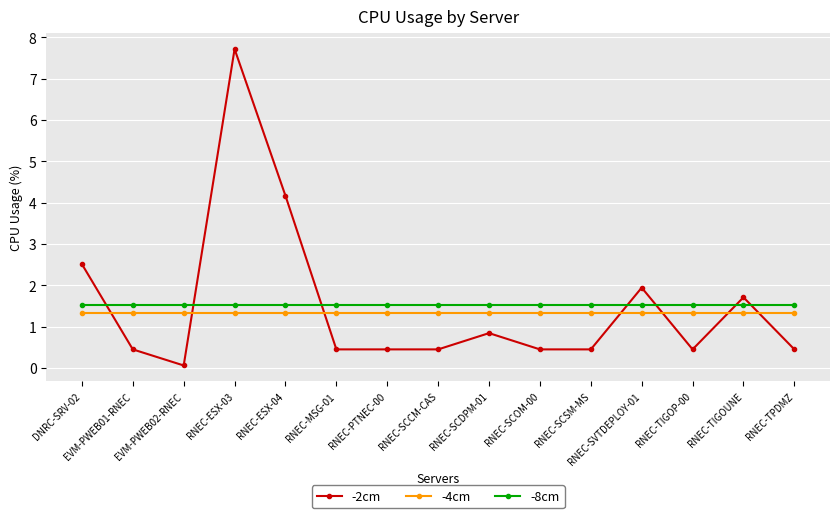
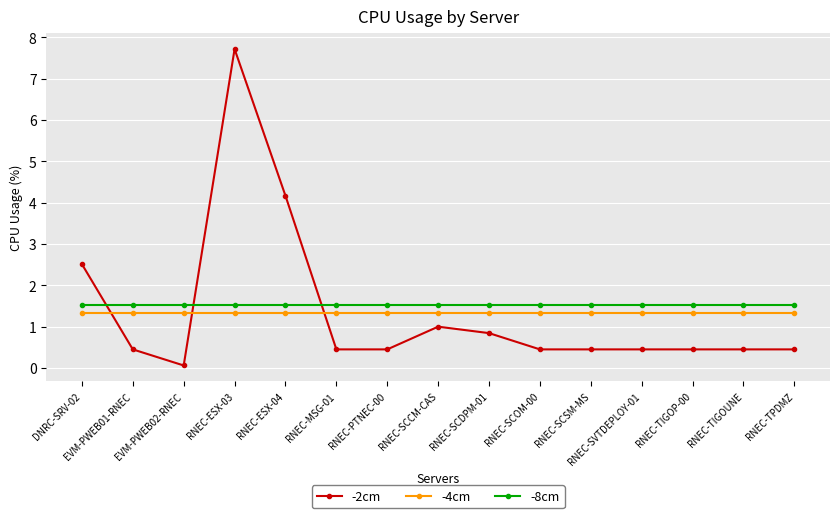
  {
    "-2cm": {
      "DNRC-SRV-02": 2.5,
      "EVM-PWEB01-RNEC": 0.5,
      "EVM-PWEB02-RNEC": 0.1,
      "RNEC-ESX-03": 7.7,
      "RNEC-ESX-04": 4.2,
      "RNEC-MSG-01": 0.5,
      "RNEC-PTNEC-00": 0.5,
-     "RNEC-SCCM-CAS": 0.5,
+     "RNEC-SCCM-CAS": 1.0,
      "RNEC-SCDPM-01": 0.8,
      "RNEC-SCOM-00": 0.5,
      "RNEC-SCSM-MS": 0.5,
-     "RNEC-SVTDEPLOY-01": 1.9,
+     "RNEC-SVTDEPLOY-01": 0.5,
      "RNEC-TIGOP-00": 0.5,
-     "RNEC-TIGOUNE": 1.7,
+     "RNEC-TIGOUNE": 0.5,
      "RNEC-TPDMZ": 0.5
    },
    "-4cm": {
      "DNRC-SRV-02": 1.3,
      "EVM-PWEB01-RNEC": 1.3,
      "EVM-PWEB02-RNEC": 1.3,
      "RNEC-ESX-03": 1.3,
      "RNEC-ESX-04": 1.3,
      "RNEC-MSG-01": 1.3,
      "RNEC-PTNEC-00": 1.3,
      "RNEC-SCCM-CAS": 1.3,
      "RNEC-SCDPM-01": 1.3,
      "RNEC-SCOM-00": 1.3,
      "RNEC-SCSM-MS": 1.3,
      "RNEC-SVTDEPLOY-01": 1.3,
      "RNEC-TIGOP-00": 1.3,
      "RNEC-TIGOUNE": 1.3,
      "RNEC-TPDMZ": 1.3
    },
    "-8cm": {
      "DNRC-SRV-02": 1.5,
      "EVM-PWEB01-RNEC": 1.5,
      "EVM-PWEB02-RNEC": 1.5,
      "RNEC-ESX-03": 1.5,
      "RNEC-ESX-04": 1.5,
      "RNEC-MSG-01": 1.5,
      "RNEC-PTNEC-00": 1.5,
      "RNEC-SCCM-CAS": 1.5,
      "RNEC-SCDPM-01": 1.5,
      "RNEC-SCOM-00": 1.5,
      "RNEC-SCSM-MS": 1.5,
      "RNEC-SVTDEPLOY-01": 1.5,
      "RNEC-TIGOP-00": 1.5,
      "RNEC-TIGOUNE": 1.5,
      "RNEC-TPDMZ": 1.5
    }
  }
